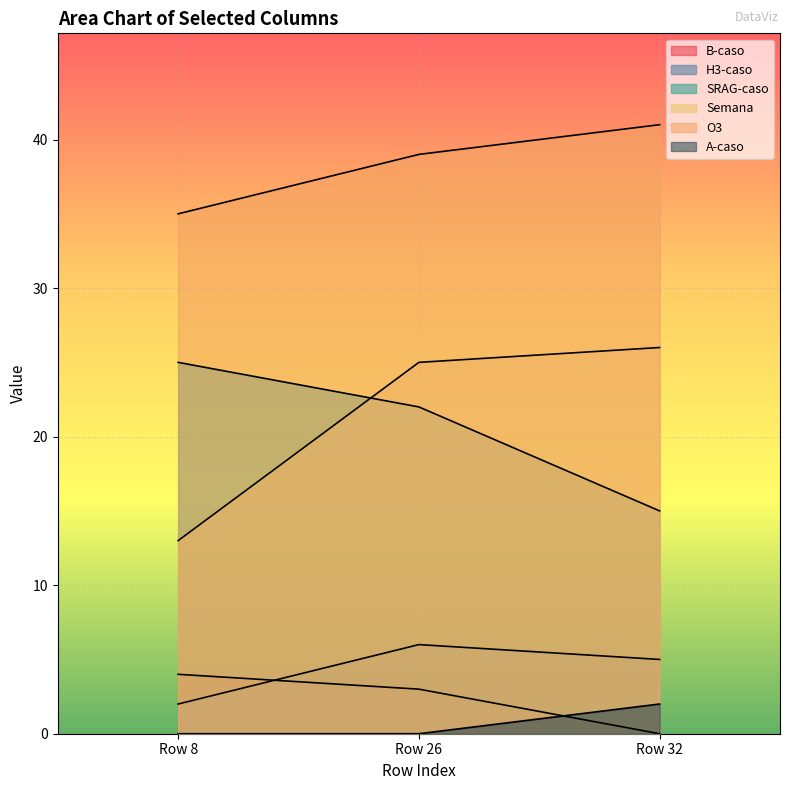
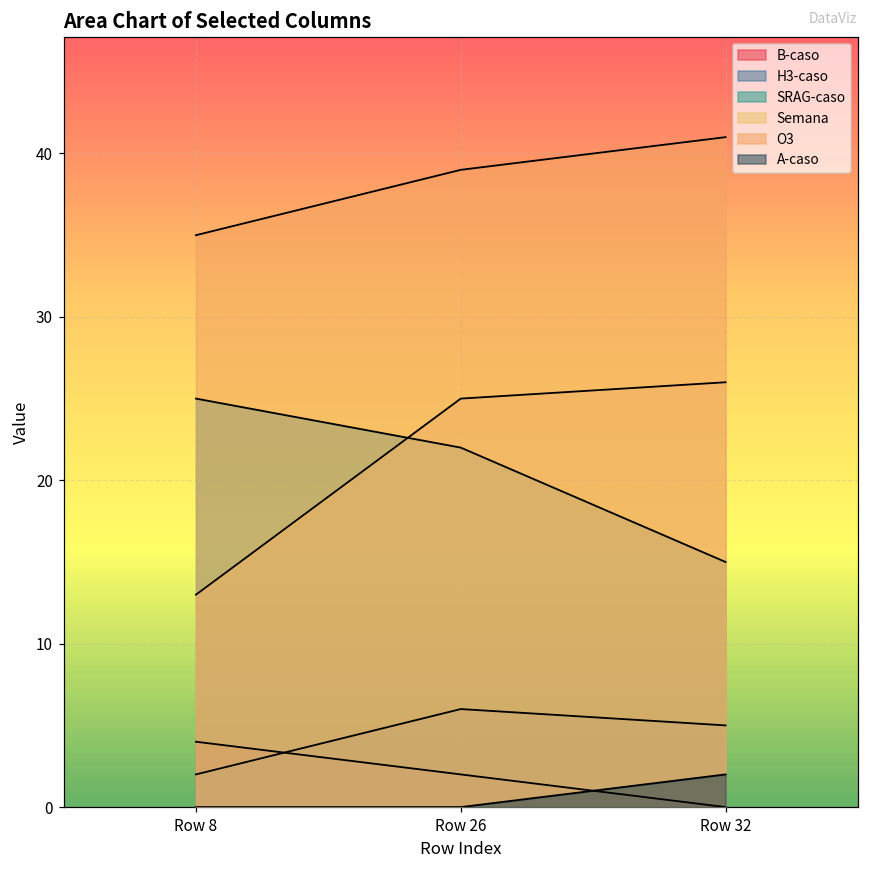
  {
    "B-caso": {
      "Row 8": 4,
-     "Row 26": 3,
+     "Row 26": 2,
      "Row 32": 0
    },
    "A-caso": {
      "Row 8": 0,
      "Row 26": 0,
      "Row 32": 2
    }
  }
